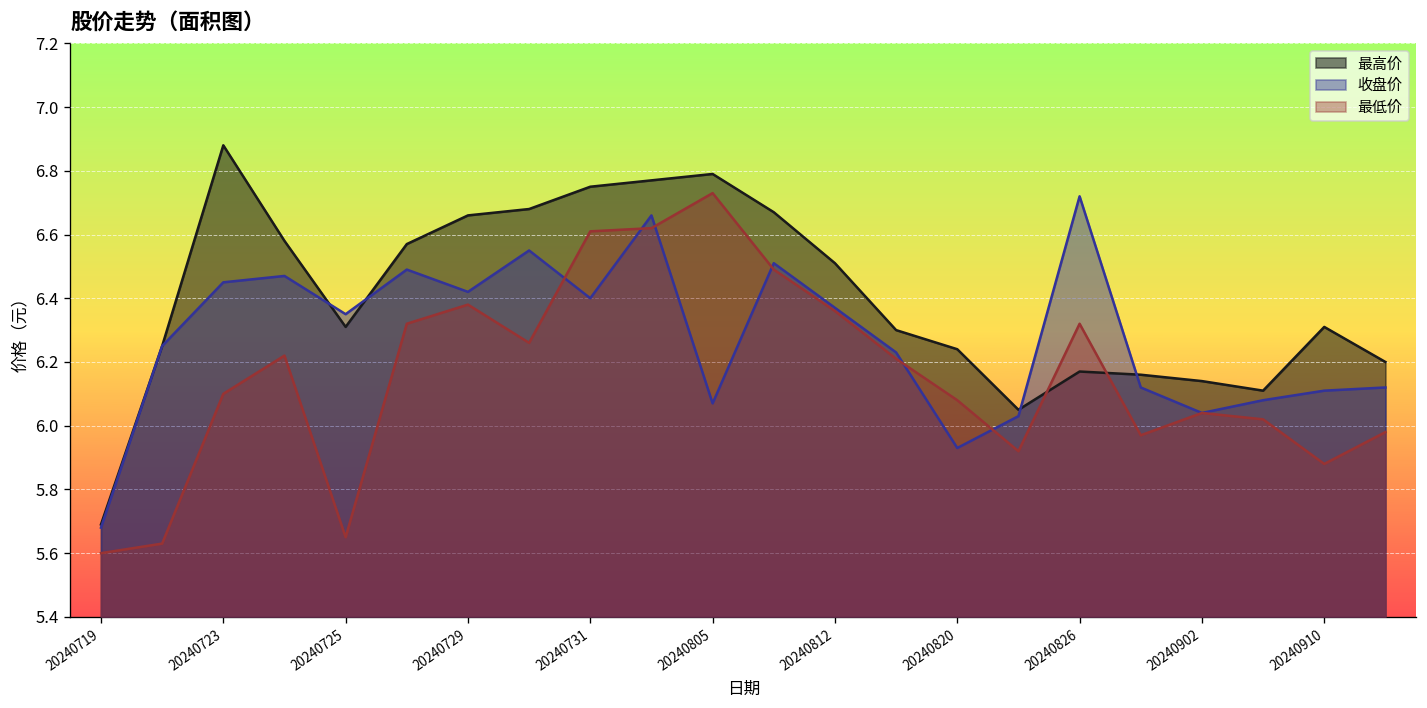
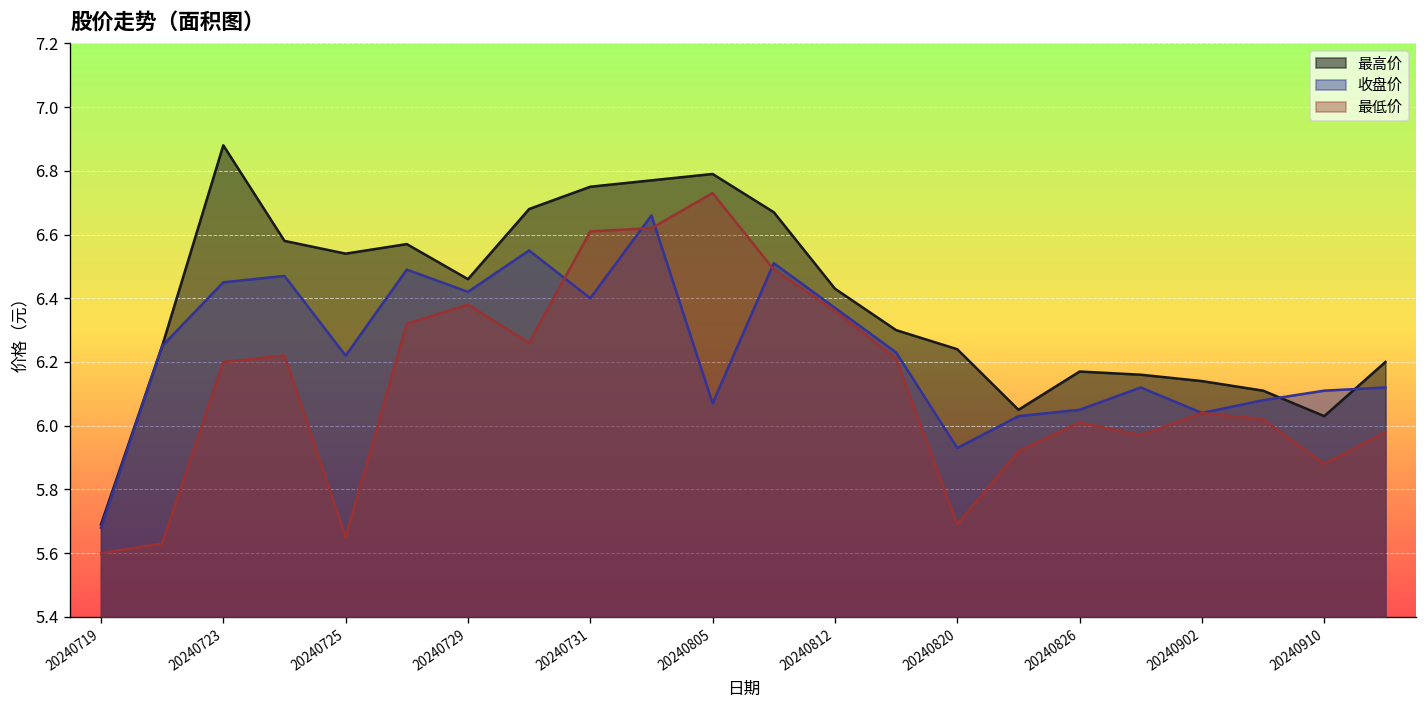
  {
    "最高价": {
      "20240719": 5.69,
      "20240723": 6.88,
-     "20240725": 6.31,
-     "20240729": 6.66,
+     "20240725": 6.54,
+     "20240729": 6.46,
      "20240731": 6.75,
      "20240805": 6.79,
-     "20240812": 6.51,
+     "20240812": 6.43,
      "20240820": 6.24,
      "20240826": 6.17,
      "20240902": 6.14,
-     "20240910": 6.31
+     "20240910": 6.03
    },
    "收盘价": {
      "20240719": 5.68,
      "20240723": 6.45,
-     "20240725": 6.35,
+     "20240725": 6.22,
      "20240729": 6.42,
      "20240731": 6.40,
      "20240805": 6.07,
      "20240812": 6.37,
      "20240820": 5.93,
-     "20240826": 6.72,
+     "20240826": 6.05,
      "20240910": 6.11
    },
    "最低价": {
      "20240719": 5.60,
-     "20240723": 6.1,
+     "20240723": 6.2,
      "20240725": 5.65,
      "20240729": 6.38,
      "20240731": 6.61,
      "20240805": 6.73,
      "20240812": 6.36,
-     "20240820": 6.08,
-     "20240826": 6.32,
+     "20240820": 5.69,
+     "20240826": 6.01,
      "20240910": 5.88
    }
  }
